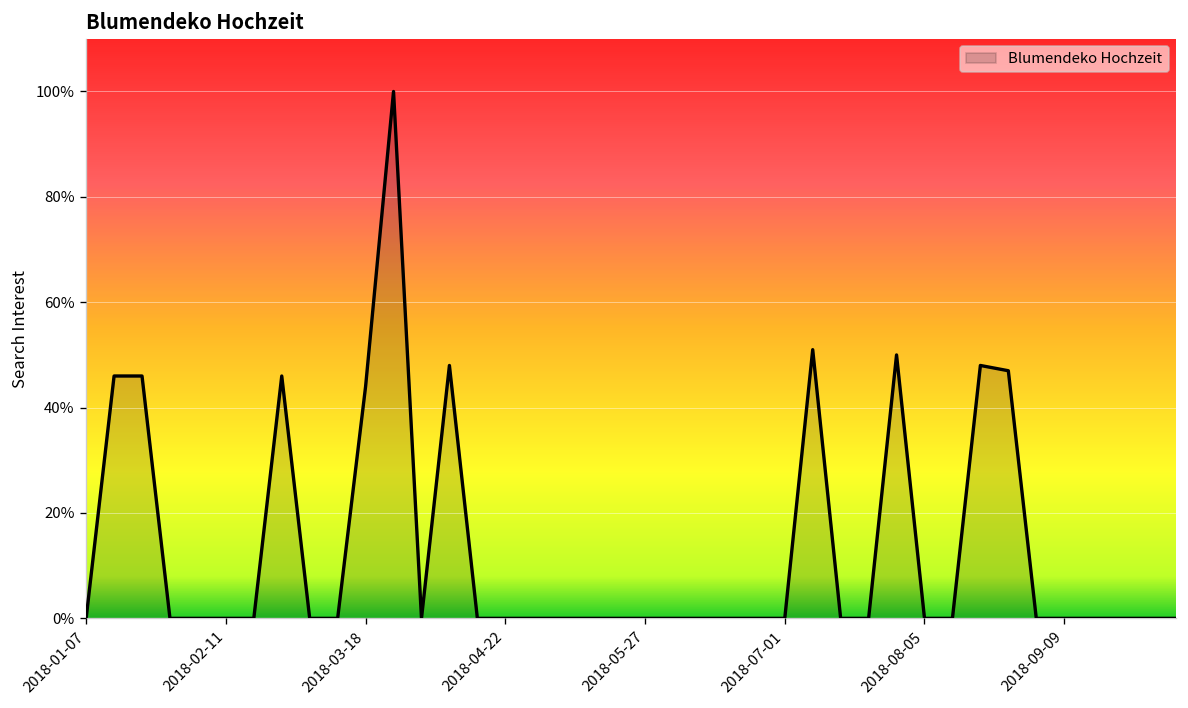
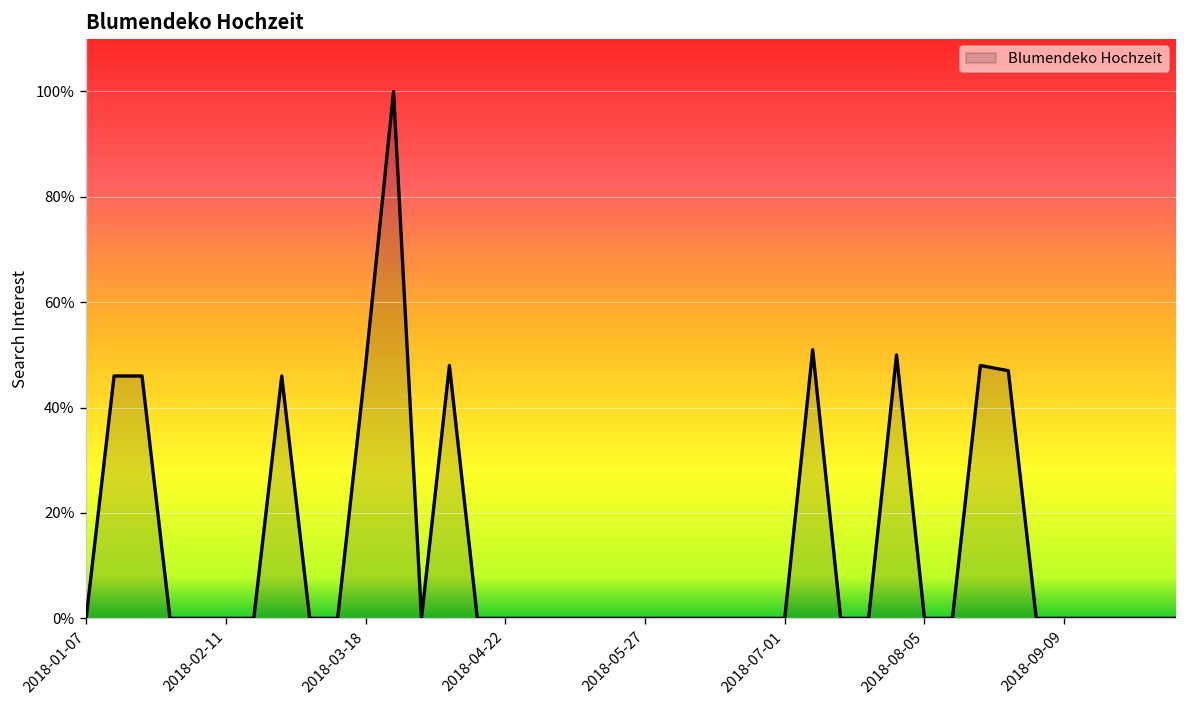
  {
    "2018-01-07": "0%",
    "2018-02-11": "0%",
-   "2018-03-18": "44%",
+   "2018-03-18": "48%",
    "2018-04-22": "0%",
    "2018-05-27": "0%",
    "2018-07-01": "0%",
    "2018-08-05": "0%",
    "2018-09-09": "0%"
  }
